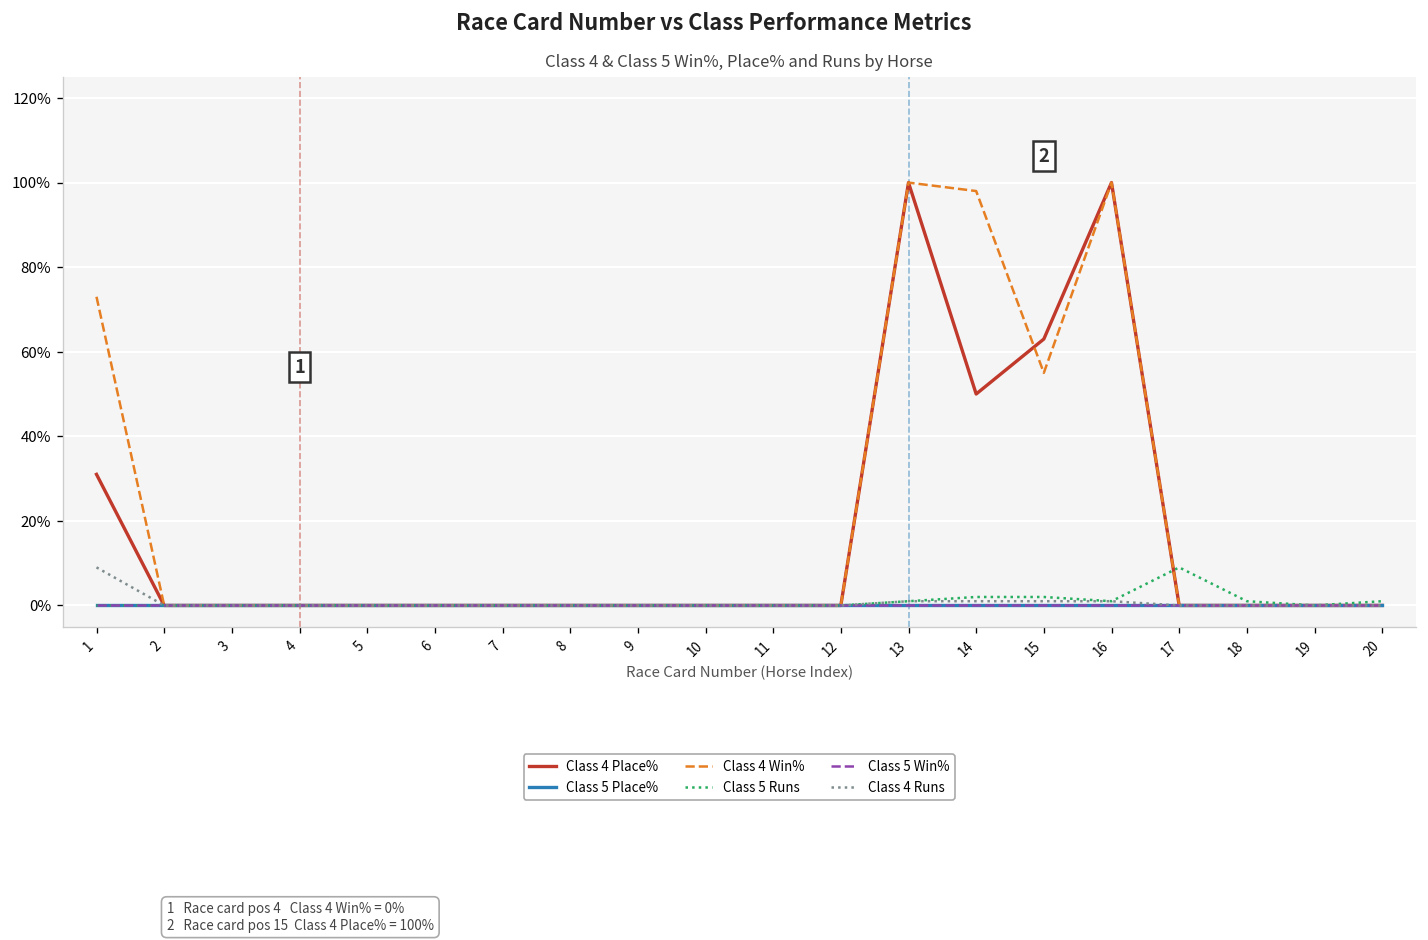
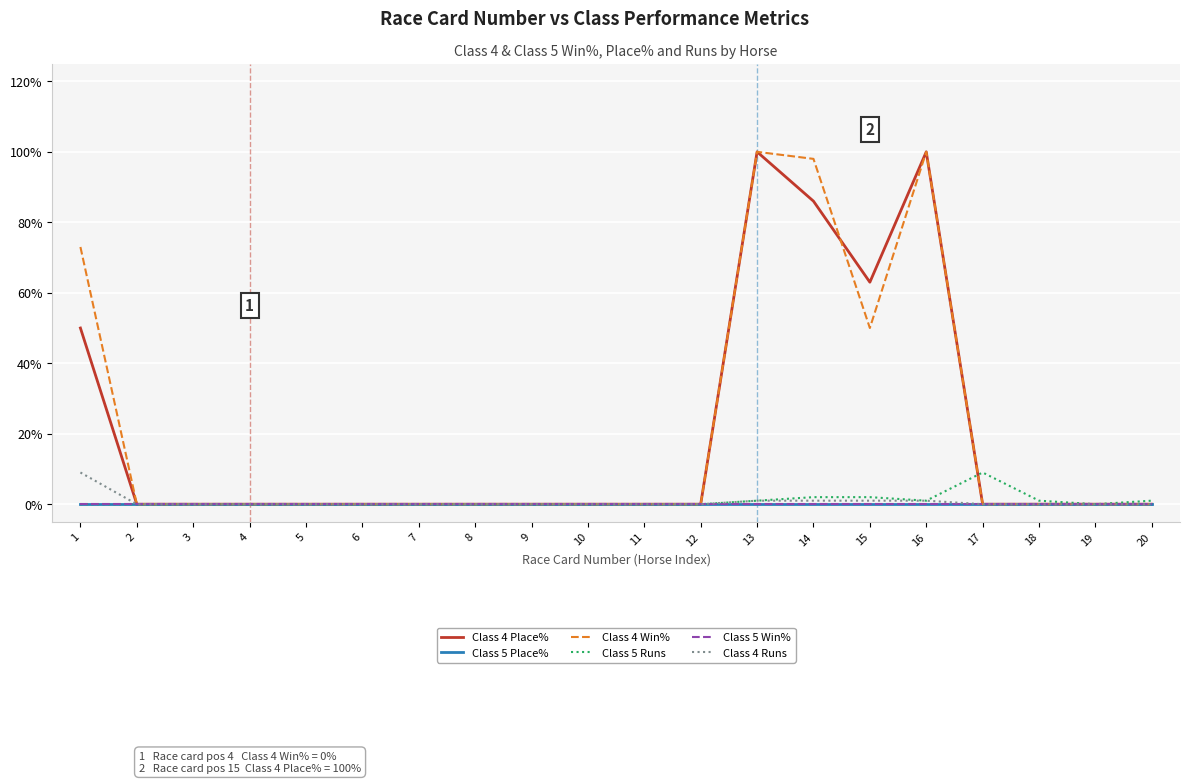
  {
    "Class 4 Place%": {
-     "1": "31%",
-     "14": "50%",
+     "1": "50%",
+     "14": "86%",
      "15": "63%"
    },
    "Class 5 Win%": {
      "13": "0%",
      "14": "0%",
      "15": "0%",
      "16": "0%"
    },
    "Class 4 Win%": {
      "1": "73%",
      "14": "98%",
-     "15": "55%"
+     "15": "50%"
    },
    "Class 5 Runs": {
      "14": "2%",
      "15": "2%",
      "17": "9%",
      "18": "1%",
      "20": "1%"
    },
    "Class 4 Runs": {
      "1": "9%",
      "14": "1%",
      "15": "1%"
    }
  }
